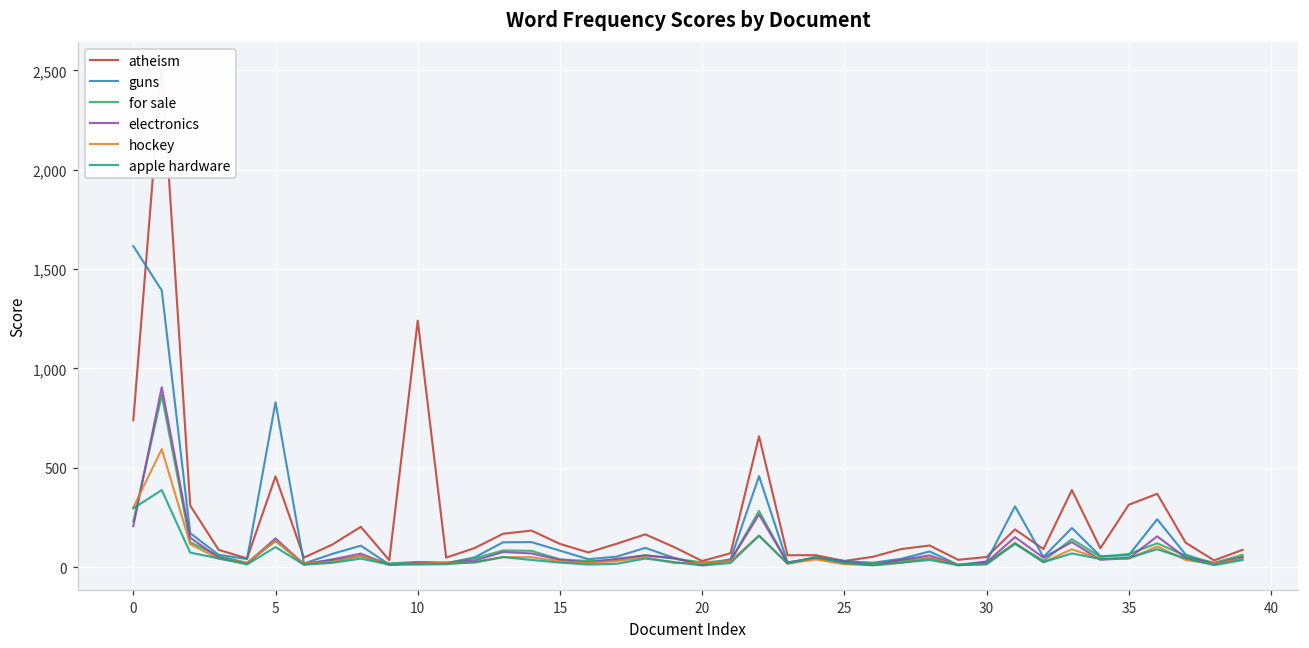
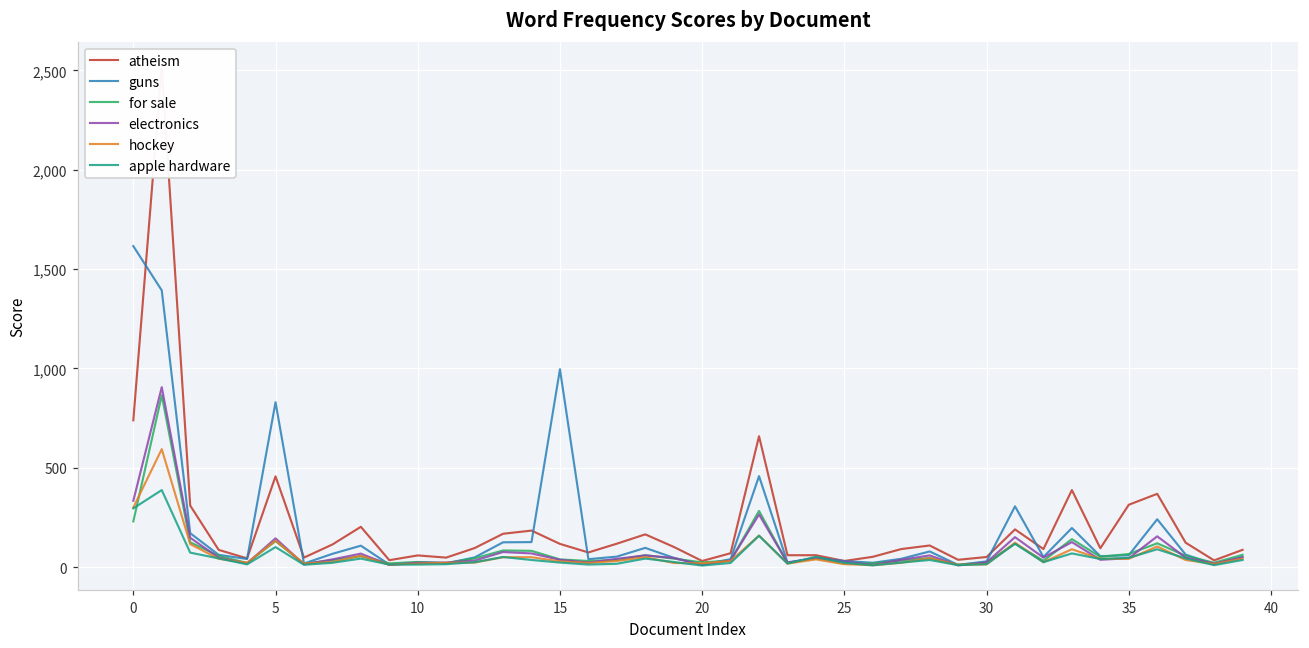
  {
    "atheism": {
      "0": "740",
      "5": "460",
-     "10": "1,240",
+     "10": "60",
      "15": "120",
      "30": "50",
      "35": "310"
    },
    "guns": {
      "0": "1,620",
      "5": "830",
-     "15": "80"
+     "15": "1,000"
    },
    "electronics": {
-     "0": "210"
+     "0": "330"
    }
  }
